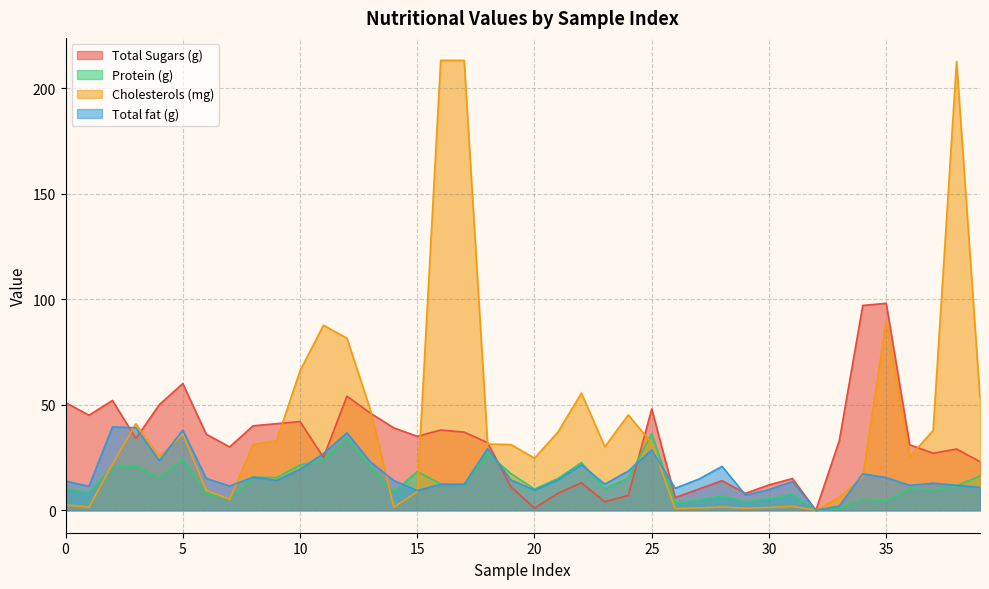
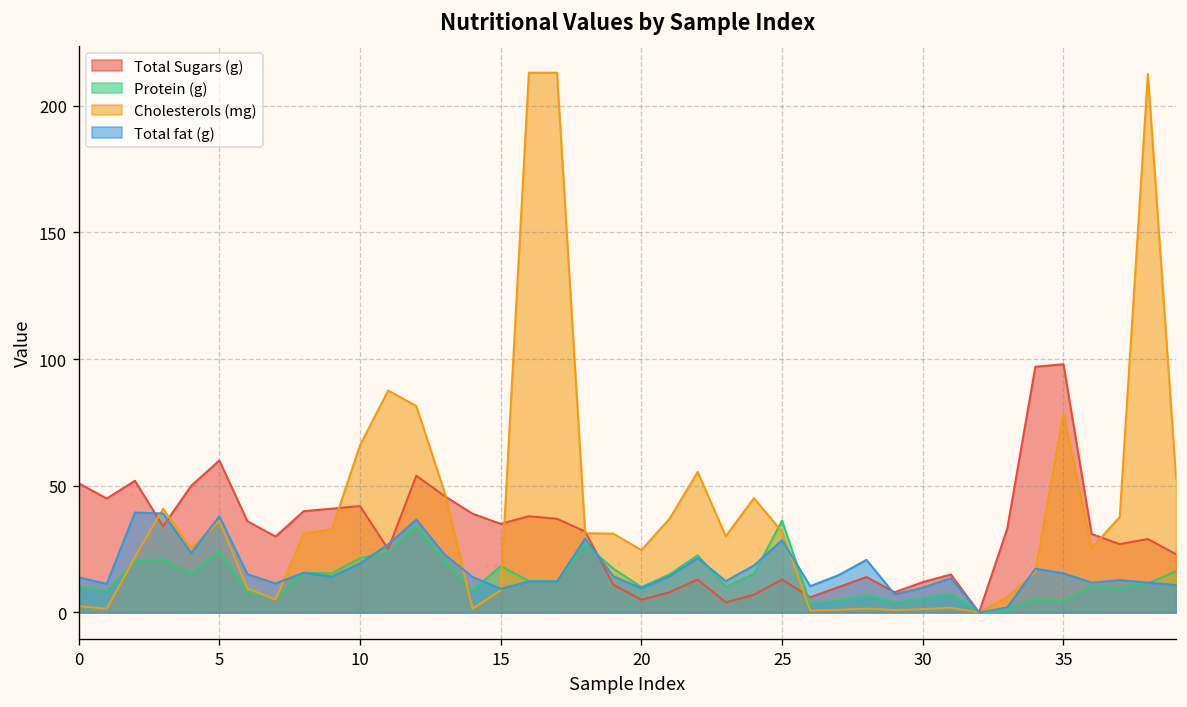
  {
    "Total Sugars (g)": {
      "0": 51,
      "5": 60,
      "10": 42,
      "15": 35,
-     "20": 1,
-     "25": 48,
+     "20": 5,
+     "25": 13,
      "30": 12,
      "35": 98
    },
    "Protein (g)": {
      "0": 10,
      "5": 24,
      "10": 21,
      "15": 18,
      "25": 36,
      "30": 5,
      "35": 4
    },
    "Cholesterols (mg)": {
      "0": 2,
      "5": 36,
      "10": 66,
      "20": 25,
      "25": 32,
      "30": 1,
-     "35": 90
+     "35": 79
    },
    "Total fat (g)": {
      "0": 14,
      "5": 38,
      "10": 19,
      "25": 29,
      "30": 10,
      "35": 15
    }
  }
